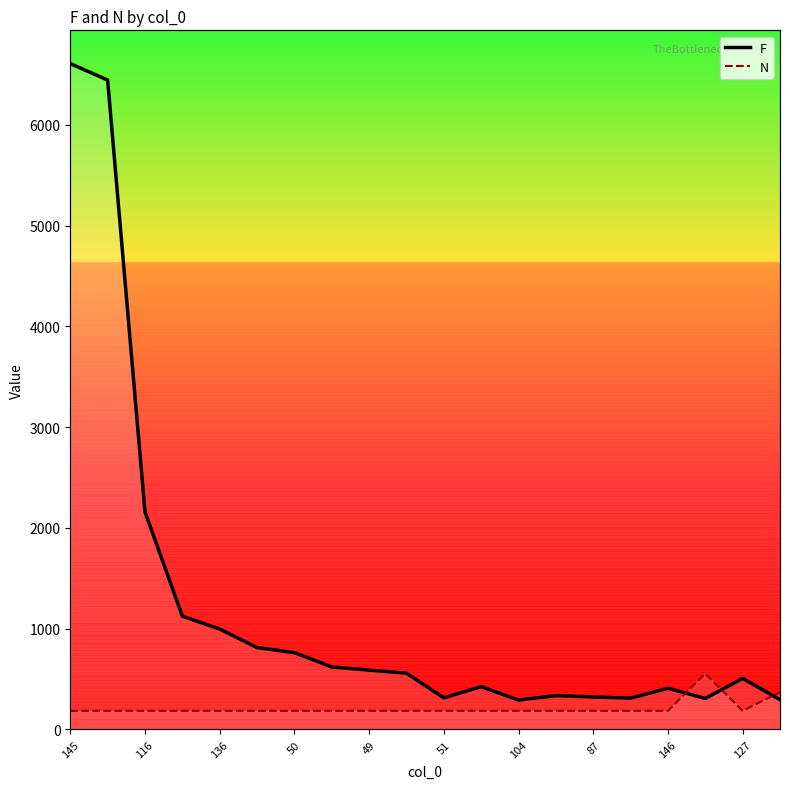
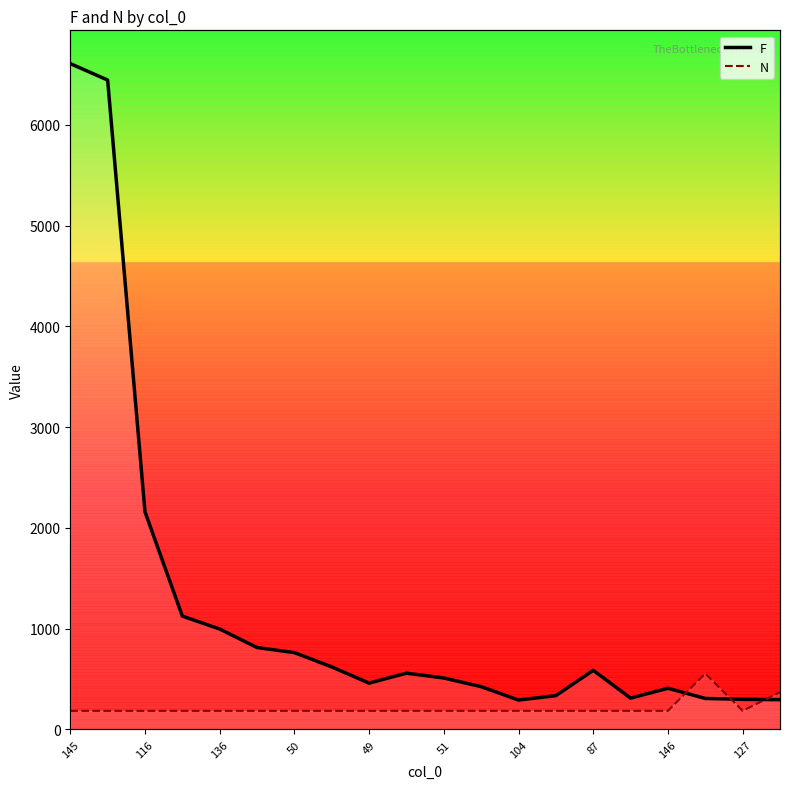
  {
    "F": {
      "145": 6610,
      "116": 2160,
      "136": 1000,
      "50": 760,
-     "49": 590,
-     "51": 310,
+     "49": 460,
+     "51": 510,
      "104": 290,
-     "87": 320,
+     "87": 590,
      "146": 410,
-     "127": 510
+     "127": 300
    },
    "N": {
      "145": 190,
      "116": 190,
      "136": 190,
      "50": 190,
      "49": 190,
      "51": 190,
      "104": 190,
      "87": 190,
      "146": 190,
      "127": 190
    }
  }
